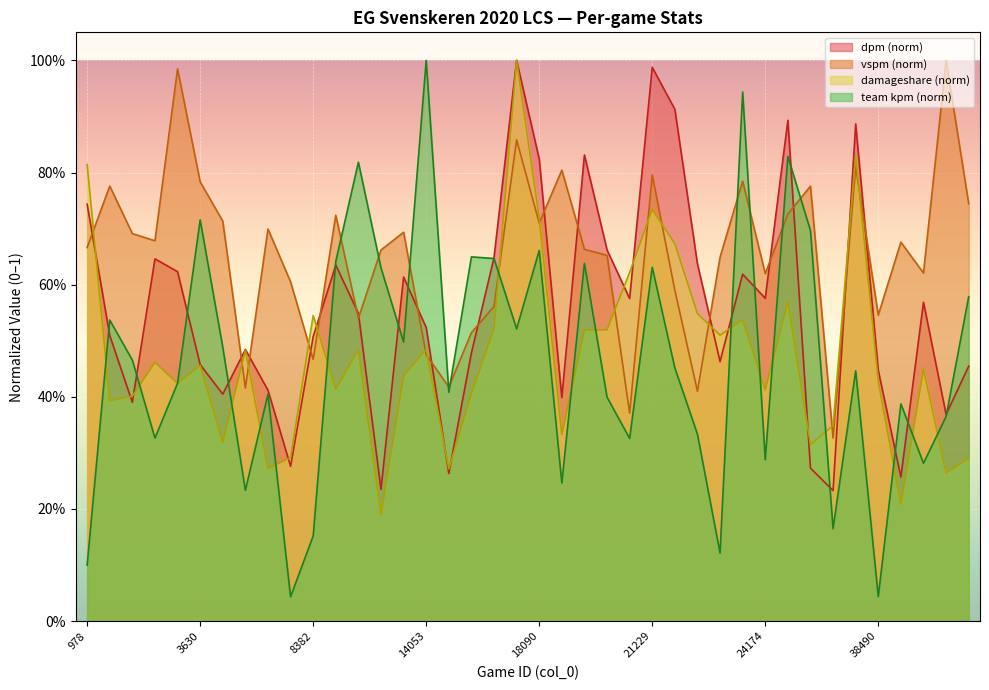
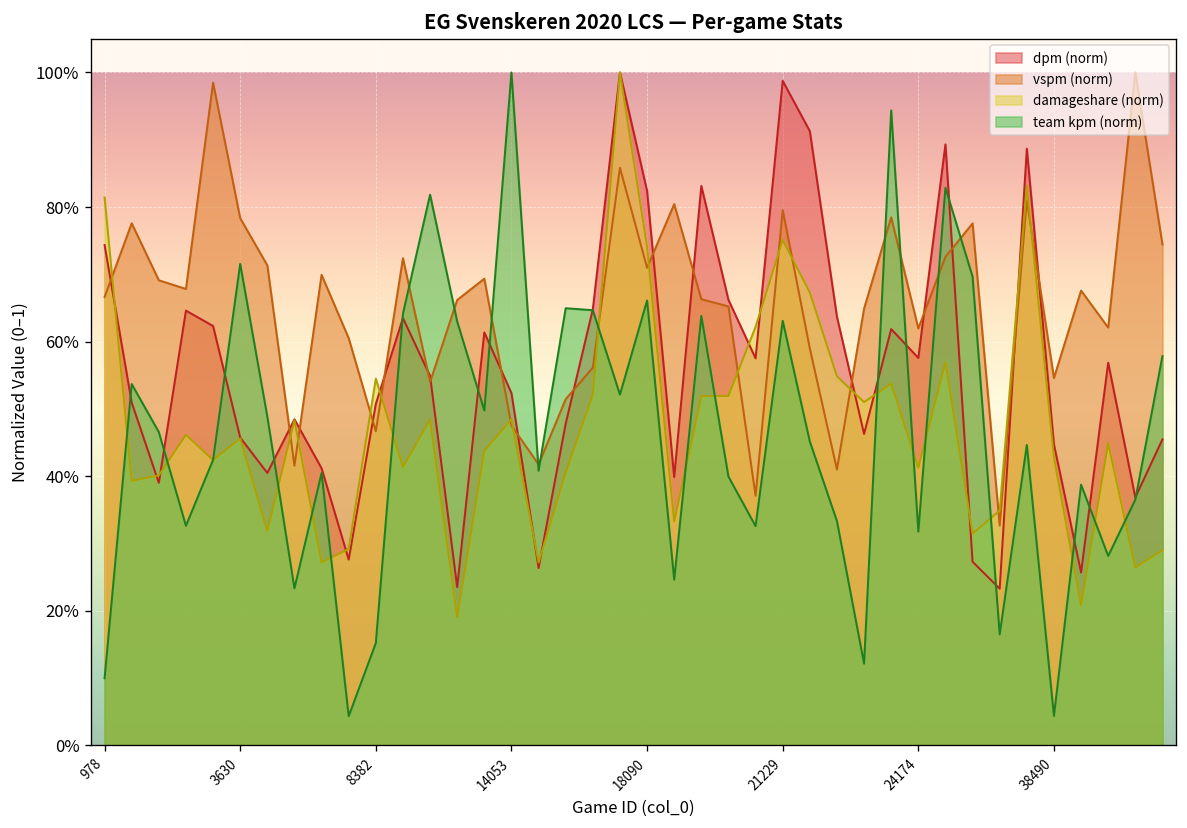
  {
    "damageshare (norm)": {
      "978": "81%",
      "8382": "54%",
      "14053": "48%",
-     "18090": "72%",
-     "21229": "73%",
+     "18090": "74%",
+     "21229": "75%",
      "24174": "41%",
      "38490": "43%"
    },
    "team kpm (norm)": {
      "978": "10%",
      "3630": "72%",
      "8382": "15%",
      "14053": "100%",
      "18090": "66%",
      "21229": "63%",
-     "24174": "29%",
+     "24174": "32%",
      "38490": "4%"
    }
  }
